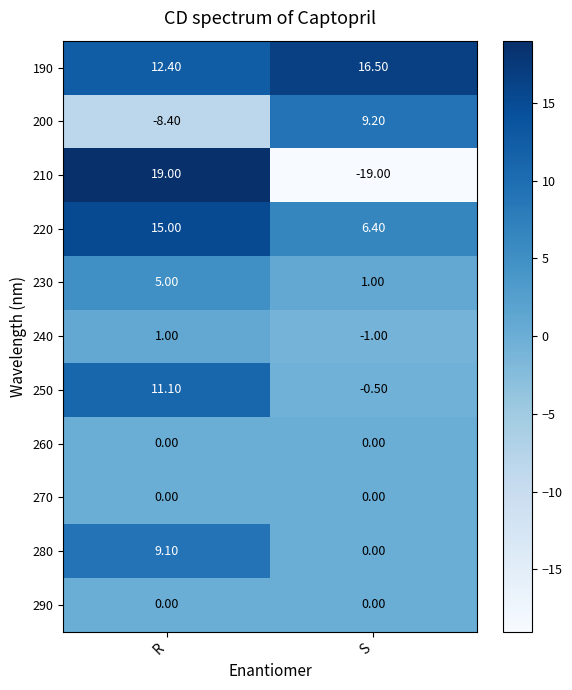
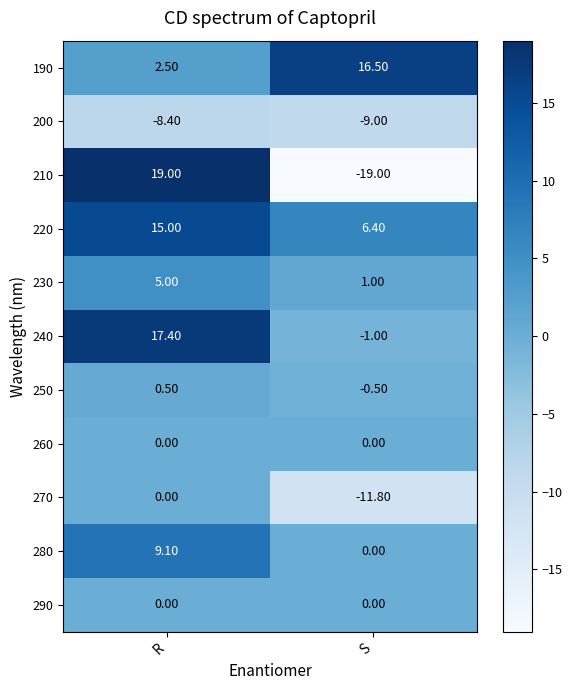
  {
    "190": {
-     "R": 12.40,
+     "R": 2.50,
      "S": 16.50
    },
    "200": {
      "R": -8.40,
-     "S": 9.20
+     "S": -9.00
    },
    "210": {
      "R": 19.00,
      "S": -19.00
    },
    "220": {
      "R": 15.00,
      "S": 6.40
    },
    "230": {
      "R": 5.00,
      "S": 1.00
    },
    "240": {
-     "R": 1.00,
+     "R": 17.40,
      "S": -1.00
    },
    "250": {
-     "R": 11.10,
+     "R": 0.50,
      "S": -0.50
    },
    "260": {
      "R": 0.00,
      "S": 0.00
    },
    "270": {
      "R": 0.00,
-     "S": 0.00
+     "S": -11.80
    },
    "280": {
      "R": 9.10,
      "S": 0.00
    },
    "290": {
      "R": 0.00,
      "S": 0.00
    }
  }
